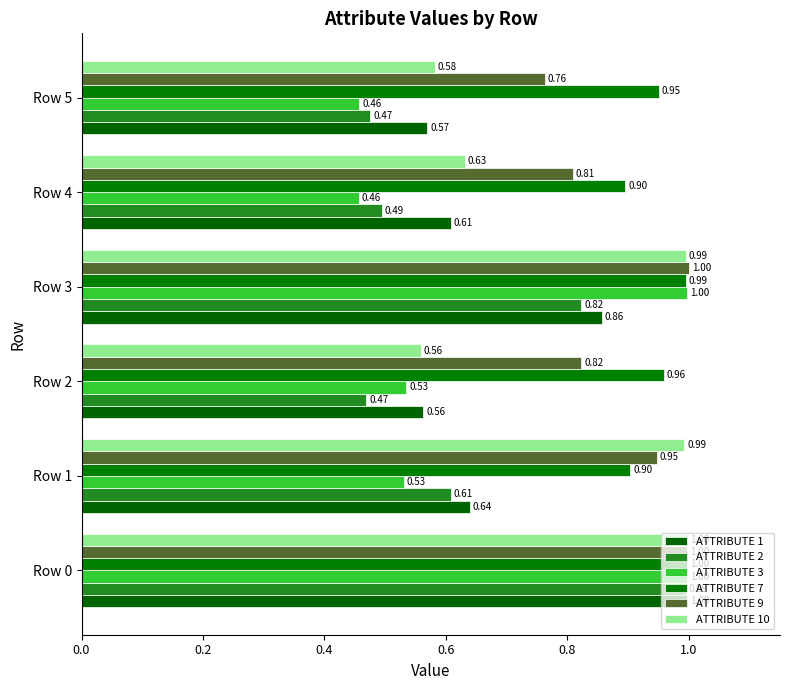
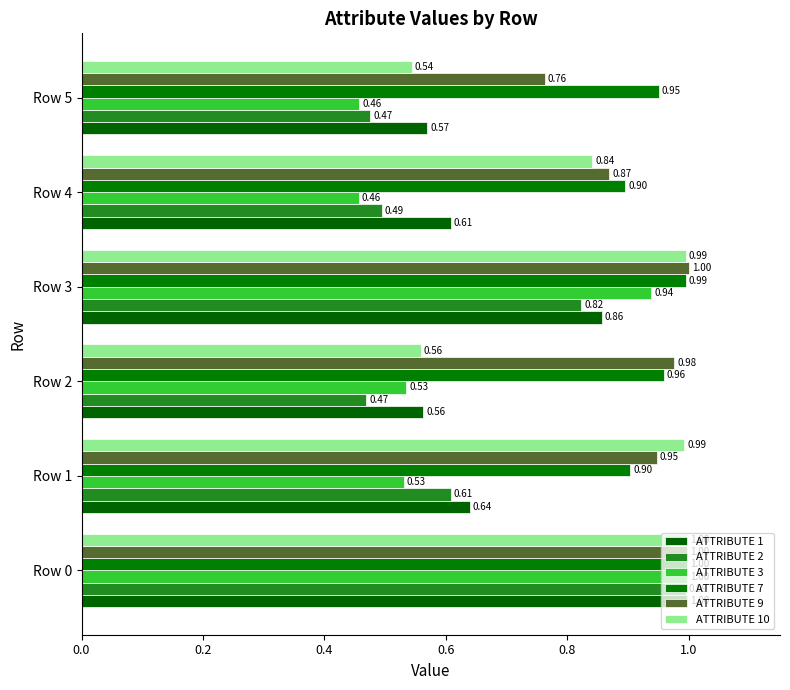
  {
    "ATTRIBUTE 3": {
      "Row 5": 0.46,
      "Row 4": 0.46,
-     "Row 3": 1.00,
+     "Row 3": 0.94,
      "Row 2": 0.53,
      "Row 1": 0.53
    },
    "ATTRIBUTE 9": {
      "Row 5": 0.76,
-     "Row 4": 0.81,
+     "Row 4": 0.87,
      "Row 3": 1.00,
-     "Row 2": 0.82,
+     "Row 2": 0.98,
      "Row 1": 0.95
    },
    "ATTRIBUTE 10": {
-     "Row 5": 0.58,
-     "Row 4": 0.63,
+     "Row 5": 0.54,
+     "Row 4": 0.84,
      "Row 3": 0.99,
      "Row 2": 0.56,
      "Row 1": 0.99
    }
  }
